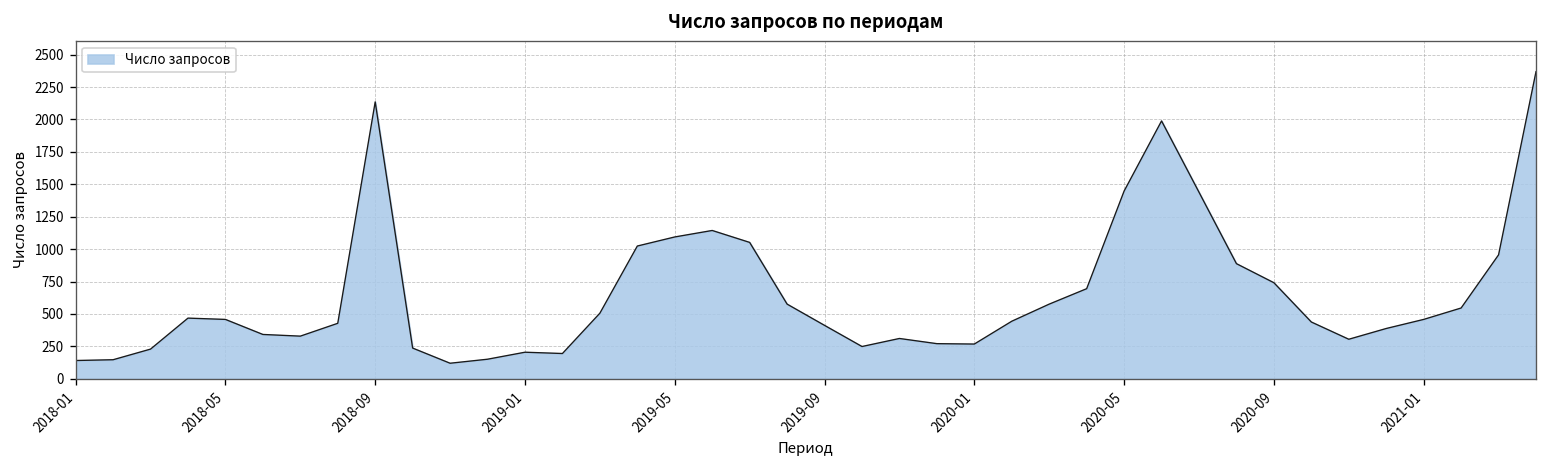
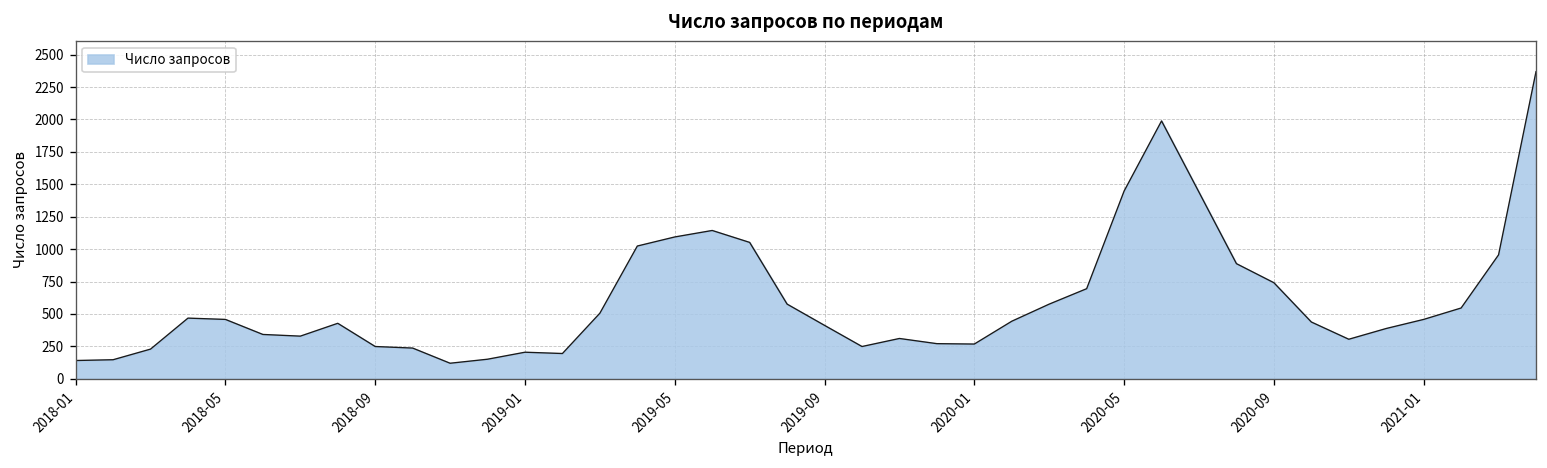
  {
    "2018-01": 140,
    "2018-05": 460,
-   "2018-09": 2140,
+   "2018-09": 250,
    "2019-01": 210,
    "2019-05": 1090,
    "2019-09": 410,
    "2020-01": 270,
    "2020-05": 1450,
    "2020-09": 740,
    "2021-01": 460
  }
